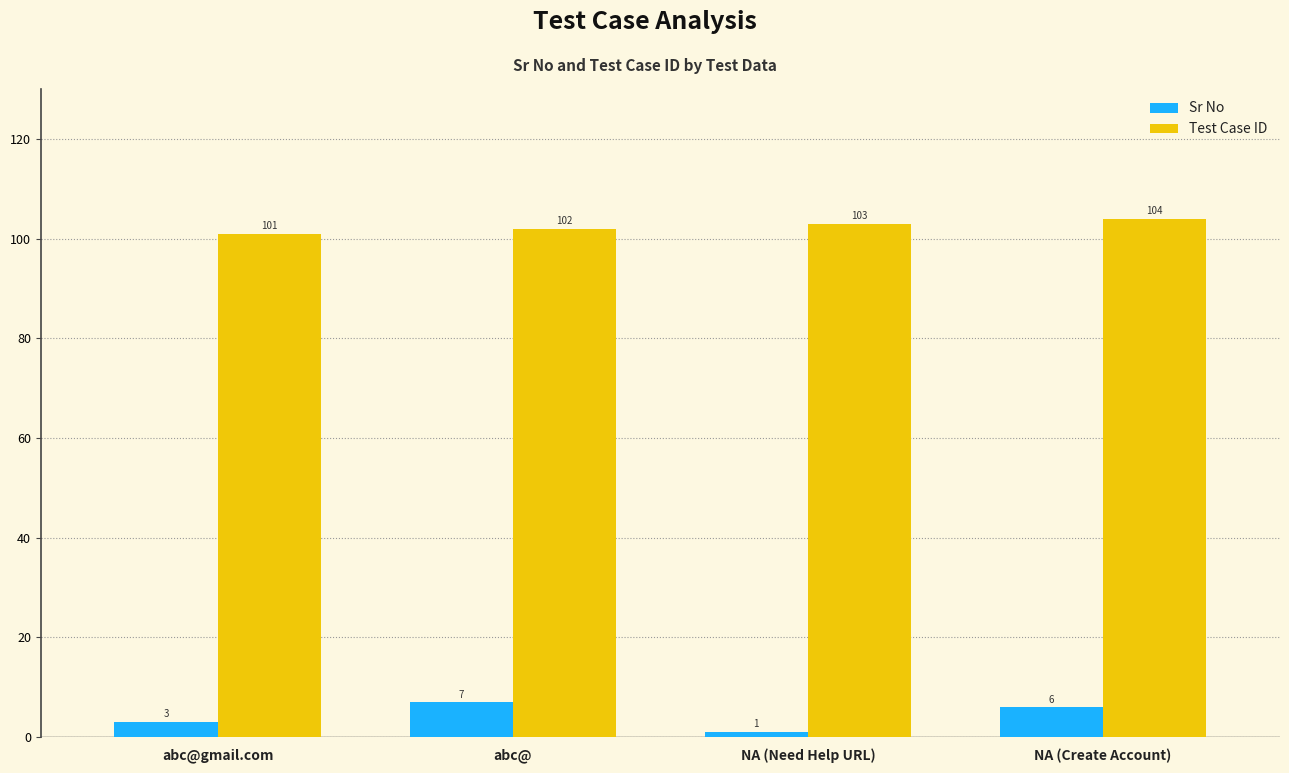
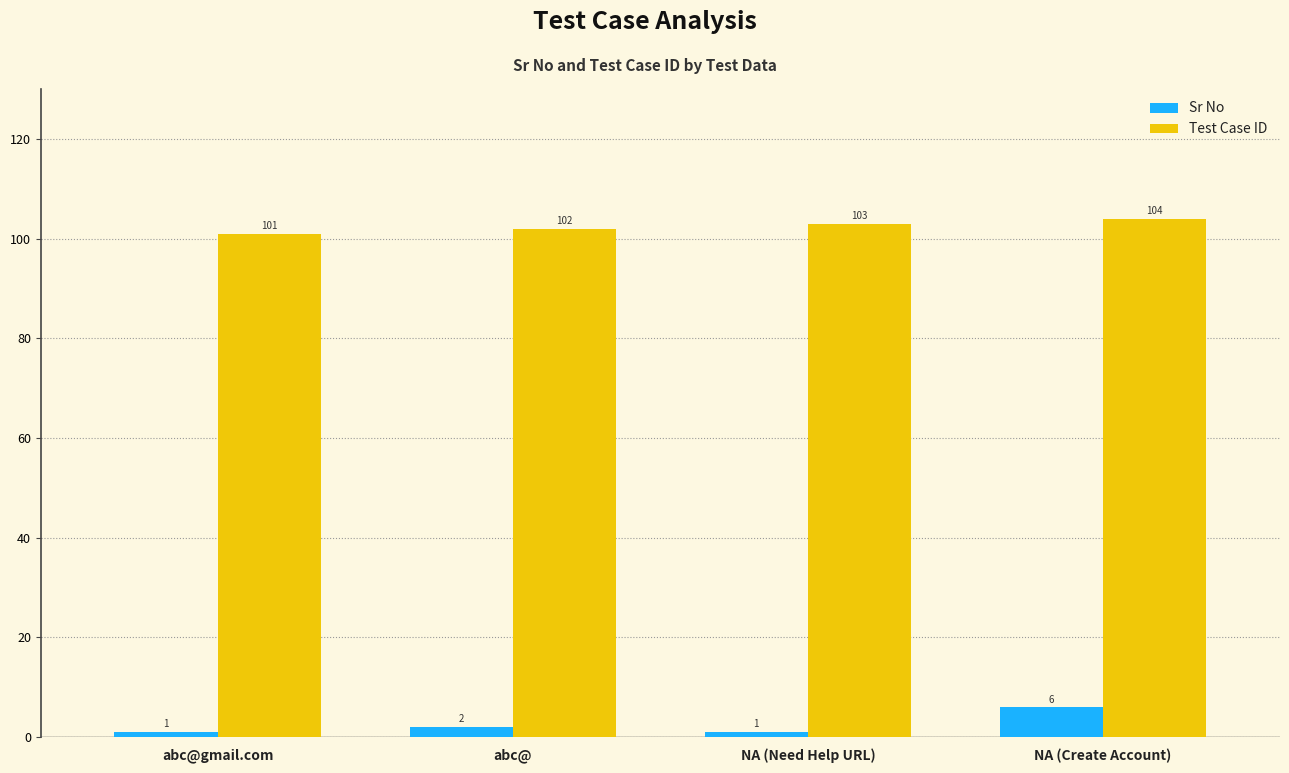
  {
    "Sr No": {
-     "abc@gmail.com": 3,
-     "abc@": 7,
+     "abc@gmail.com": 1,
+     "abc@": 2,
      "NA (Need Help URL)": 1,
      "NA (Create Account)": 6
    },
    "Test Case ID": {
      "abc@gmail.com": 101,
      "abc@": 102,
      "NA (Need Help URL)": 103,
      "NA (Create Account)": 104
    }
  }
